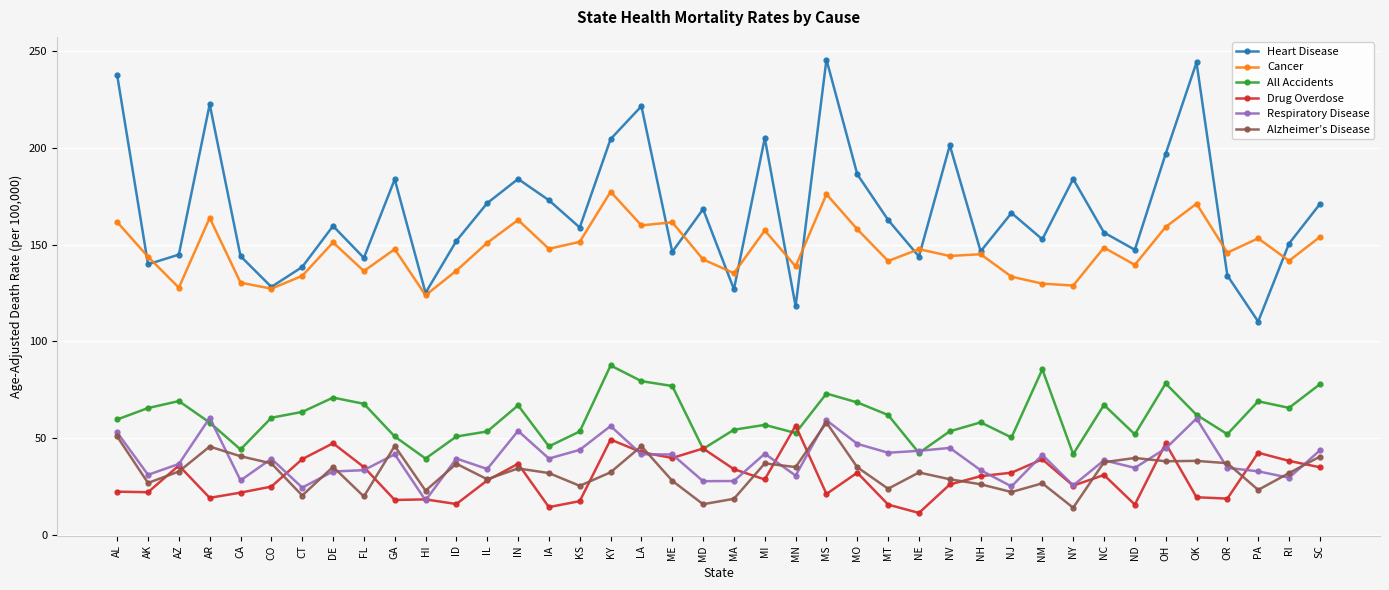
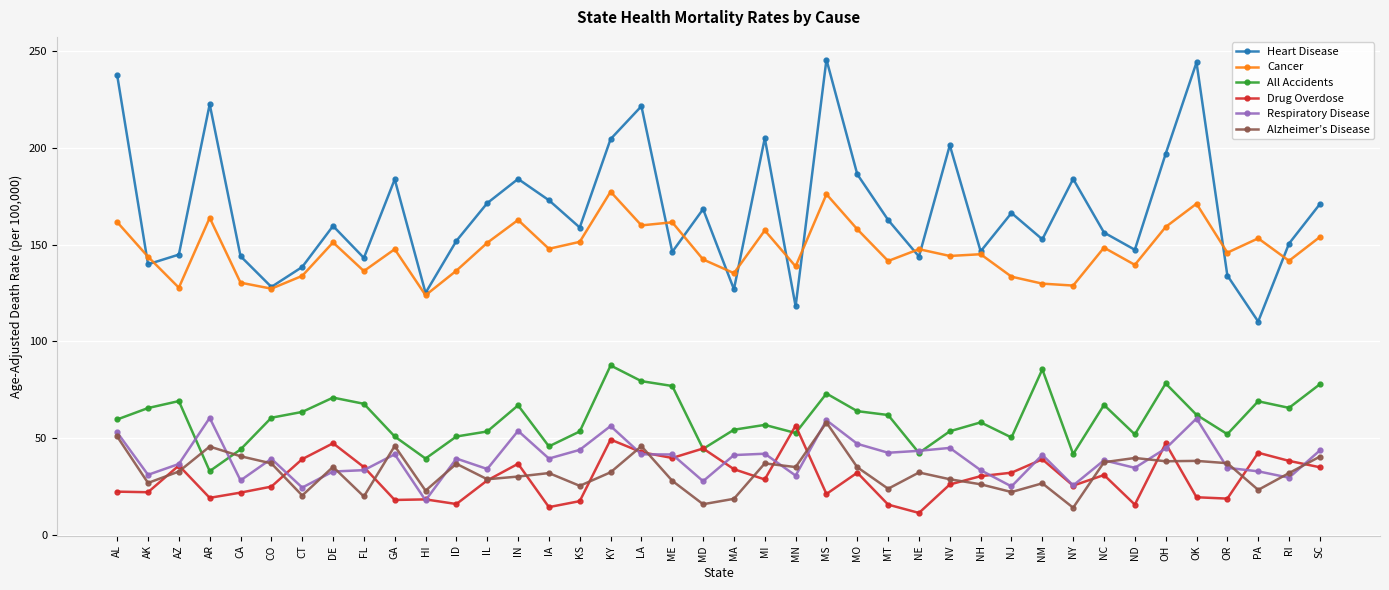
  {
    "All Accidents": {
      "AL": 60,
      "AK": 66,
      "AZ": 69,
-     "AR": 58,
+     "AR": 33,
      "CA": 44,
      "CO": 61,
      "CT": 64,
      "DE": 71,
      "FL": 68,
      "GA": 51,
      "HI": 39,
      "ID": 51,
      "IL": 53,
      "IN": 67,
      "IA": 46,
      "KS": 53,
      "KY": 88,
      "LA": 79,
      "ME": 77,
      "MA": 54,
      "MI": 57,
      "MN": 53,
      "MS": 73,
-     "MO": 68,
+     "MO": 64,
      "MT": 62,
      "NV": 54,
      "NH": 58,
      "NJ": 50,
      "NM": 86,
      "NY": 42,
      "NC": 67,
      "ND": 52,
      "OH": 78,
      "OK": 62,
      "OR": 52,
      "PA": 69,
      "RI": 66,
      "SC": 78
    },
    "Respiratory Disease": {
      "AL": 53,
      "AK": 31,
      "AR": 60,
      "CA": 28,
      "CO": 39,
      "CT": 24,
      "DE": 33,
      "FL": 33,
      "GA": 42,
      "ID": 39,
      "IL": 34,
      "IN": 54,
      "IA": 39,
      "KS": 44,
      "KY": 56,
      "ME": 42,
      "MD": 28,
-     "MA": 28,
+     "MA": 41,
      "MI": 42,
      "MN": 31,
      "MO": 47,
      "MT": 42,
      "NV": 45,
      "NH": 33,
      "NJ": 25,
      "NM": 41,
      "ND": 35,
      "OH": 45,
      "OK": 60,
      "OR": 35,
      "PA": 33,
      "RI": 30,
      "SC": 44
    },
    "Alzheimer’s Disease": {
      "AL": 51,
      "AK": 27,
      "AZ": 33,
      "AR": 46,
      "CA": 41,
      "CO": 37,
      "CT": 20,
      "DE": 35,
      "FL": 20,
      "GA": 46,
      "HI": 23,
      "ID": 37,
-     "IN": 34,
+     "IN": 30,
      "IA": 32,
      "KS": 25,
      "KY": 32,
      "LA": 46,
      "ME": 28,
      "MD": 16,
      "MA": 19,
      "MI": 37,
      "MN": 35,
      "MO": 35,
      "MT": 24,
      "NE": 32,
      "NV": 29,
      "NH": 26,
      "NJ": 22,
      "NM": 27,
      "NY": 14,
      "ND": 40,
      "OH": 38,
      "OK": 38,
      "OR": 37,
      "PA": 23,
      "RI": 32,
      "SC": 40
    }
  }
